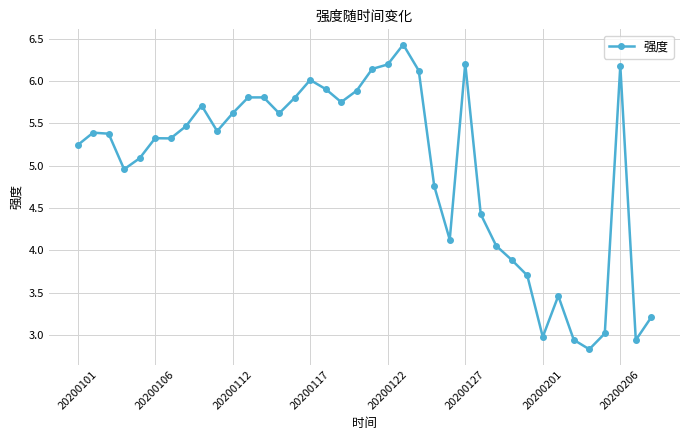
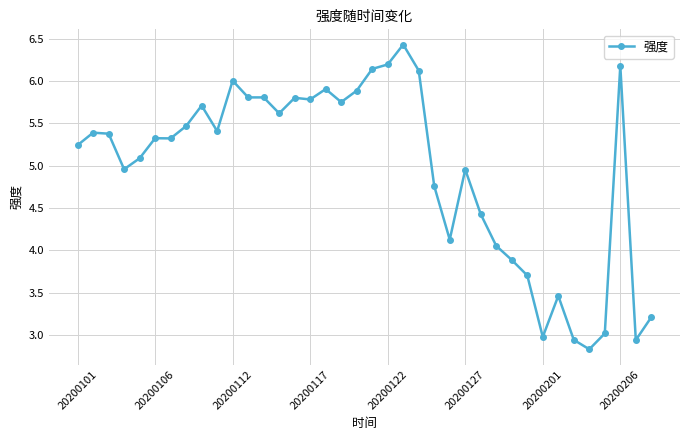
  {
    "20200101": 5.2,
    "20200106": 5.3,
-   "20200112": 5.6,
-   "20200117": 6.0,
+   "20200112": 6.0,
+   "20200117": 5.8,
    "20200122": 6.2,
-   "20200127": 6.2,
+   "20200127": 5.0,
    "20200201": 3.0,
    "20200206": 6.2
  }
